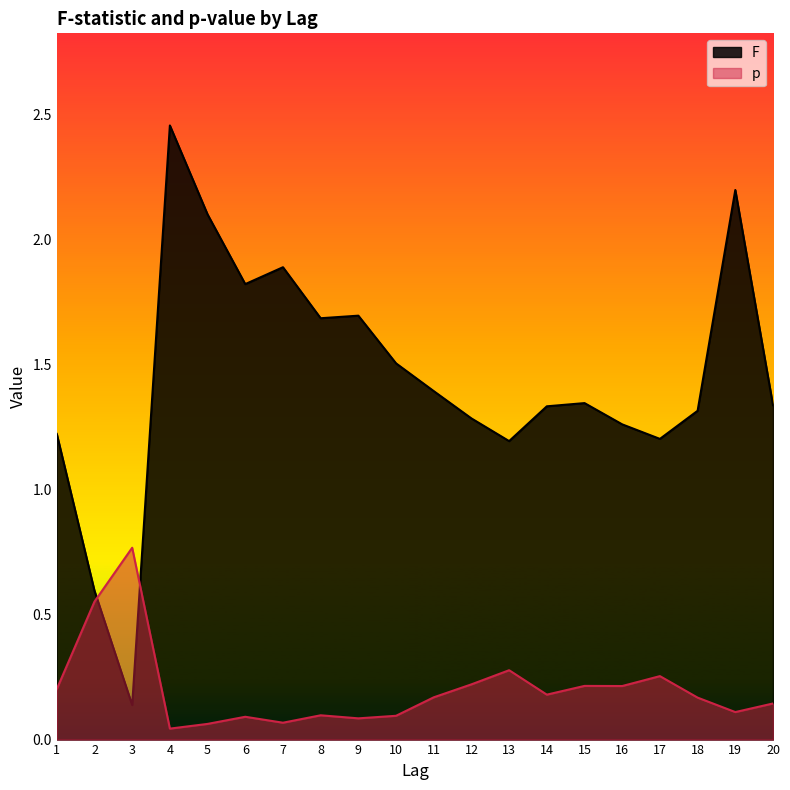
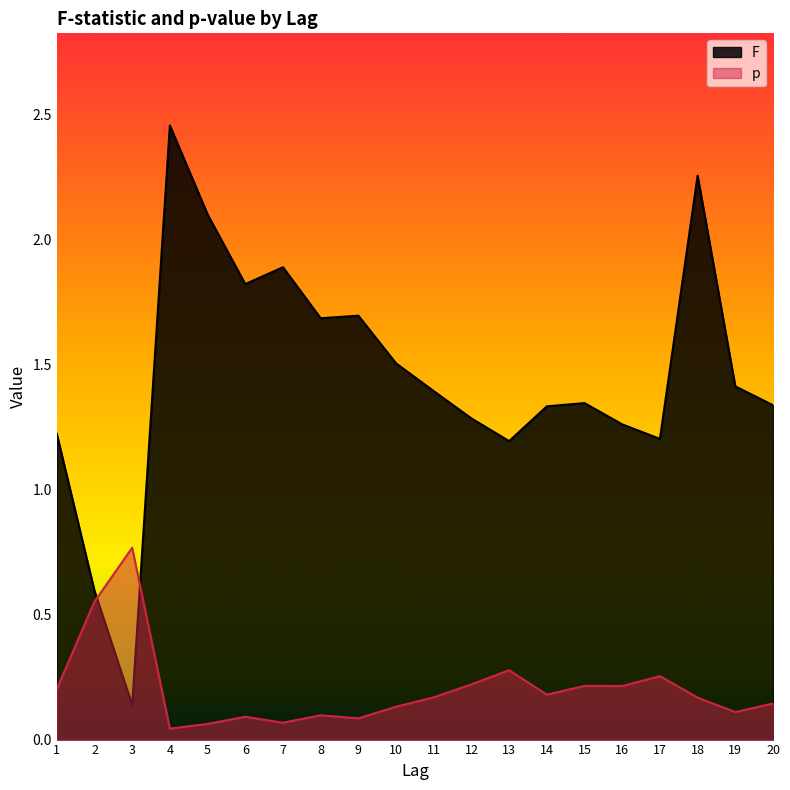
  {
    "F": {
      "1": 1.22,
      "2": 0.59,
      "3": 0.14,
      "4": 2.46,
      "5": 2.10,
      "6": 1.82,
      "7": 1.89,
      "8": 1.68,
      "9": 1.69,
      "10": 1.50,
      "11": 1.39,
      "12": 1.28,
      "13": 1.19,
      "14": 1.33,
      "15": 1.35,
      "16": 1.26,
      "17": 1.20,
-     "18": 1.31,
-     "19": 2.20,
+     "18": 2.25,
+     "19": 1.41,
      "20": 1.34
    },
    "p": {
      "1": 0.20,
      "2": 0.55,
      "3": 0.77,
      "4": 0.04,
      "5": 0.06,
      "6": 0.09,
      "7": 0.07,
      "8": 0.10,
      "9": 0.08,
-     "10": 0.10,
+     "10": 0.13,
      "11": 0.17,
      "12": 0.22,
      "13": 0.28,
      "14": 0.18,
      "15": 0.21,
      "16": 0.21,
      "17": 0.25,
      "18": 0.17,
      "19": 0.11,
      "20": 0.14
    }
  }
